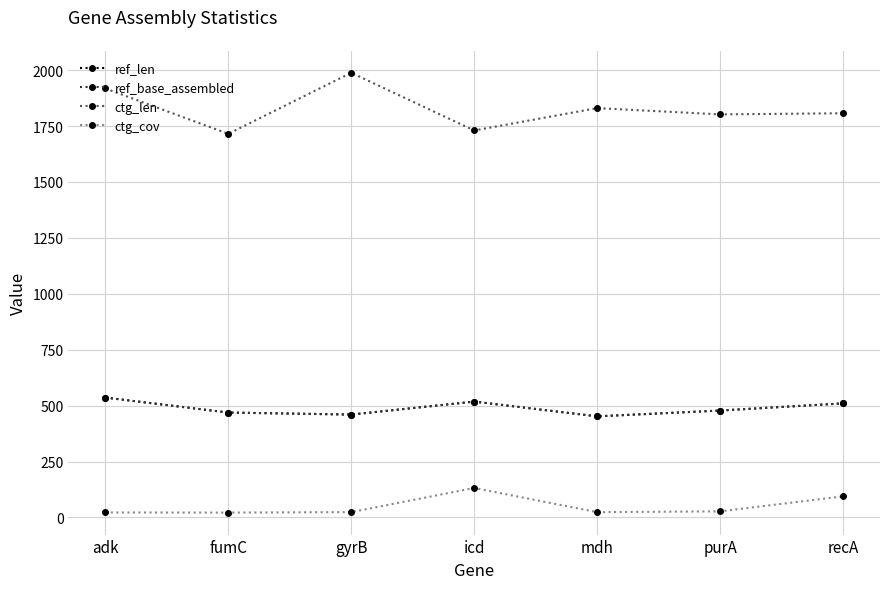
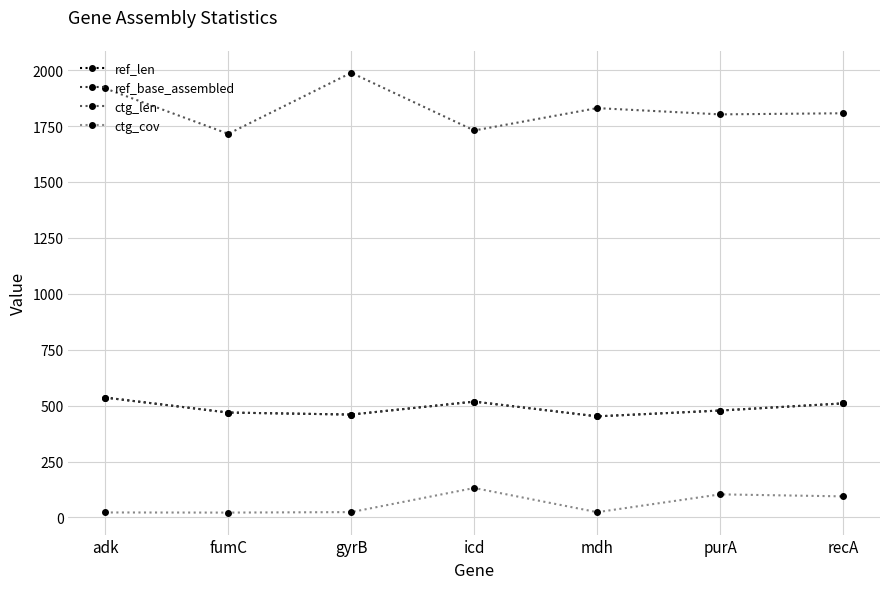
  {
    "ctg_cov": {
      "adk": 20,
      "fumC": 20,
      "gyrB": 20,
      "icd": 130,
      "mdh": 20,
-     "purA": 30,
+     "purA": 100,
      "recA": 90
    }
  }
